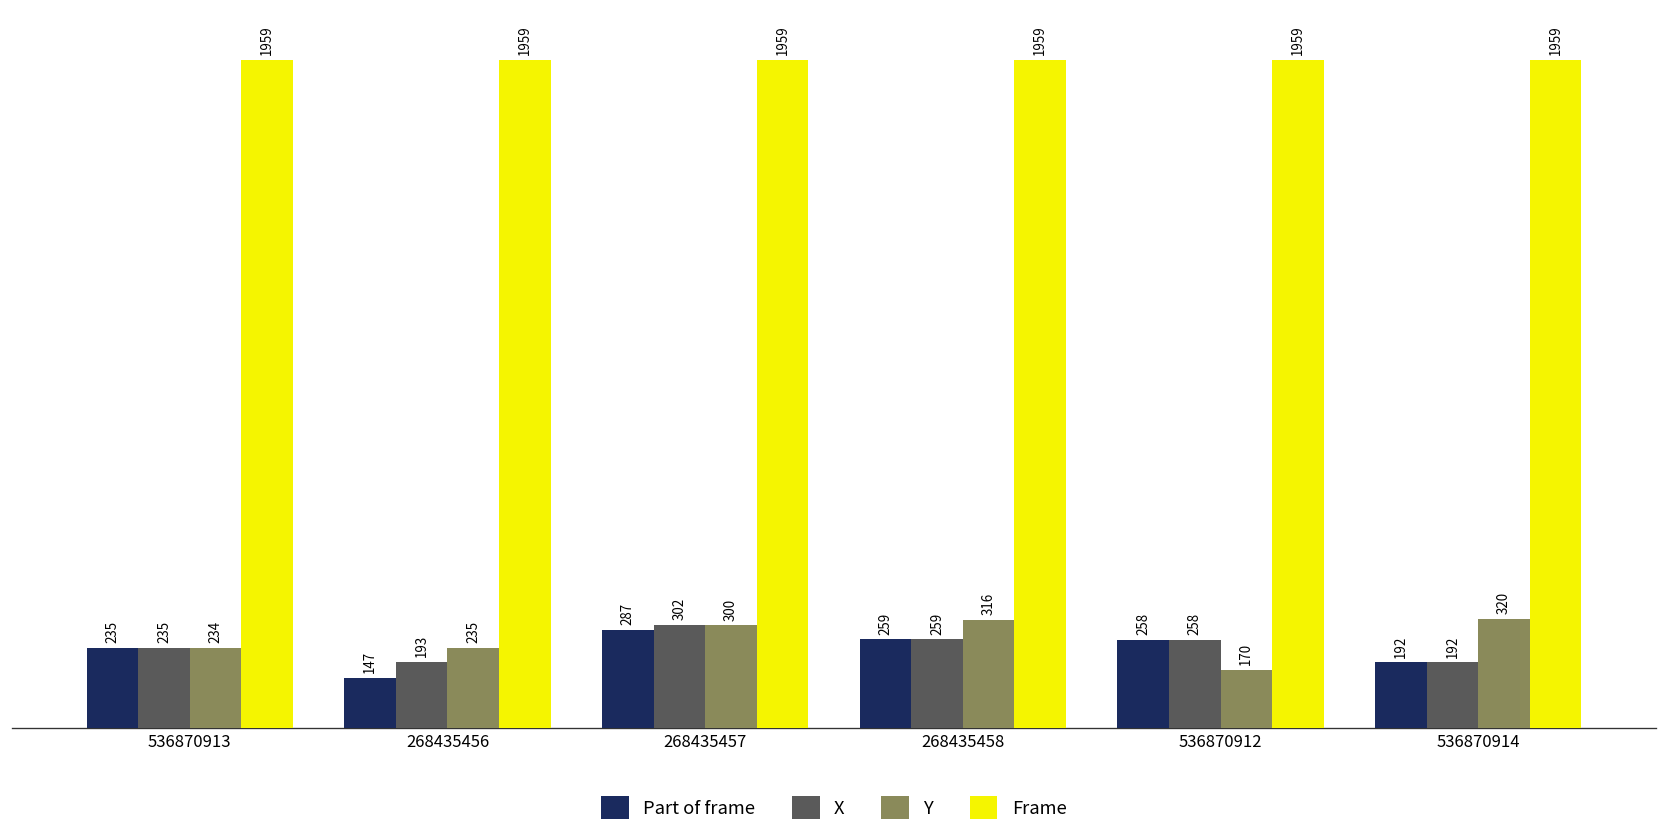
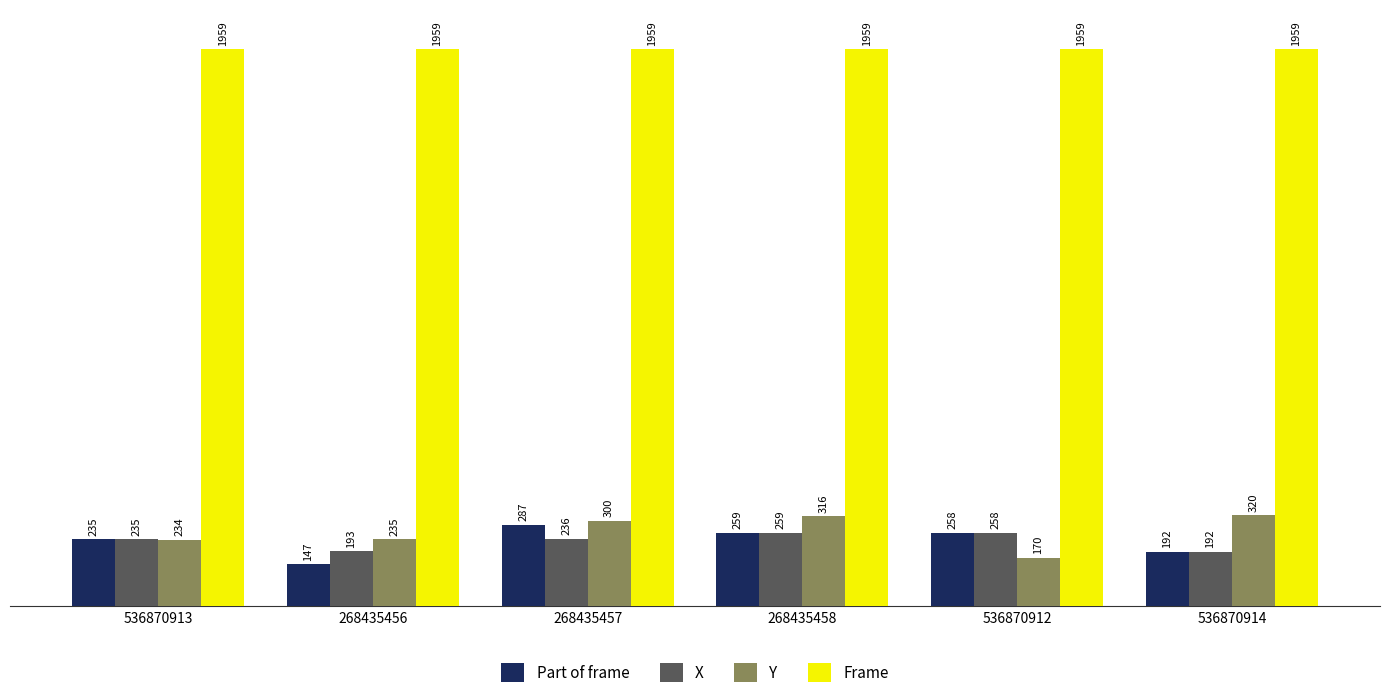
  {
    "Part of frame": {
      "536870913": 235,
      "268435456": 147,
      "268435457": 287,
      "268435458": 259,
      "536870912": 258,
      "536870914": 192
    },
    "X": {
      "536870913": 235,
      "268435456": 193,
-     "268435457": 302,
+     "268435457": 236,
      "268435458": 259,
      "536870912": 258,
      "536870914": 192
    },
    "Y": {
      "536870913": 234,
      "268435456": 235,
      "268435457": 300,
      "268435458": 316,
      "536870912": 170,
      "536870914": 320
    },
    "Frame": {
      "536870913": 1959,
      "268435456": 1959,
      "268435457": 1959,
      "268435458": 1959,
      "536870912": 1959,
      "536870914": 1959
    }
  }
